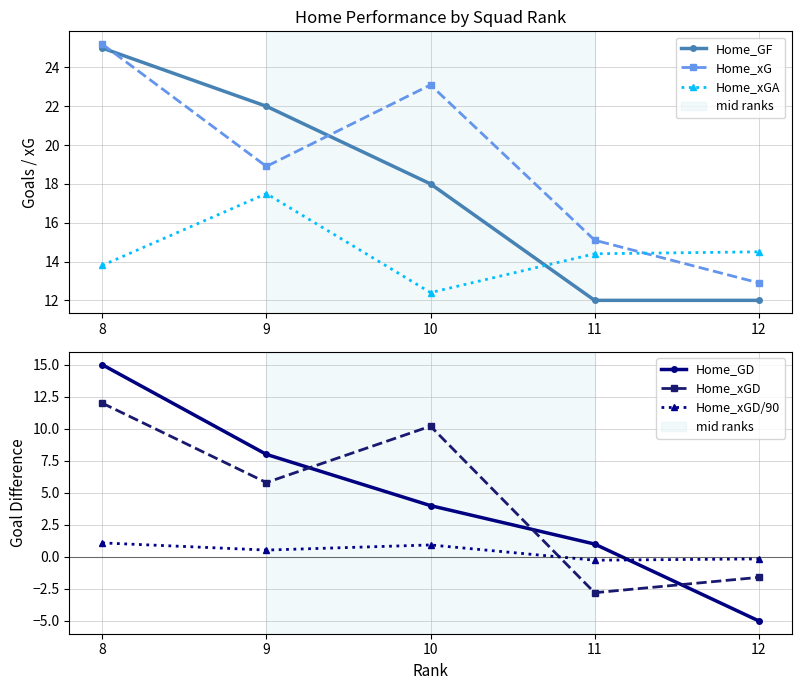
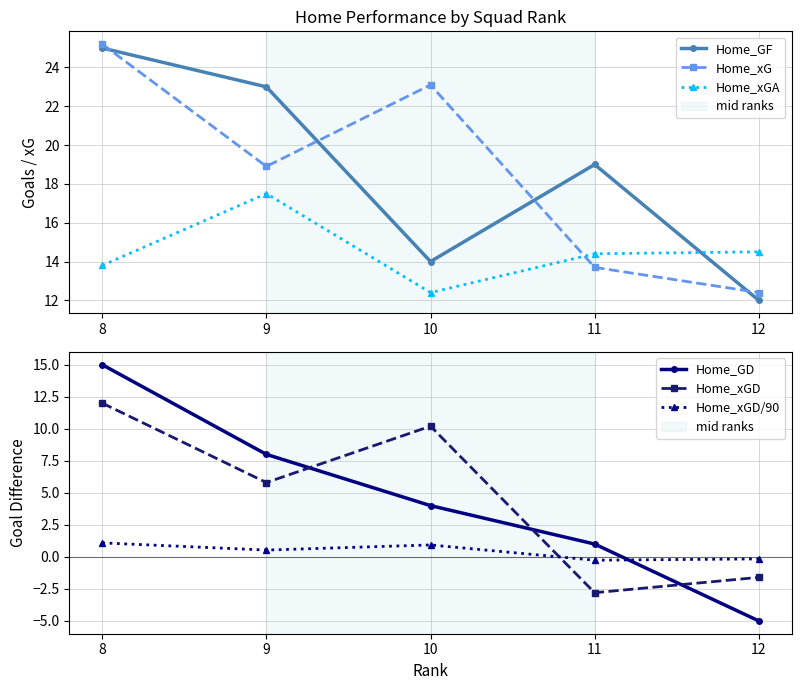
  {
    "Home Performance by Squad Rank": {
      "Home_GF": {
        "8": 25,
-       "9": 22,
-       "10": 18,
-       "11": 12,
+       "9": 23,
+       "10": 14,
+       "11": 19,
        "12": 12
      },
      "Home_xG": {
        "8": 25.2,
        "9": 18.9,
        "10": 23.1,
-       "11": 15.1,
-       "12": 12.9
+       "11": 13.7,
+       "12": 12.4
      },
      "Home_xGA": {
        "8": 13.8,
        "9": 17.5,
        "10": 12.4,
        "11": 14.4,
        "12": 14.5
      }
    }
  }
